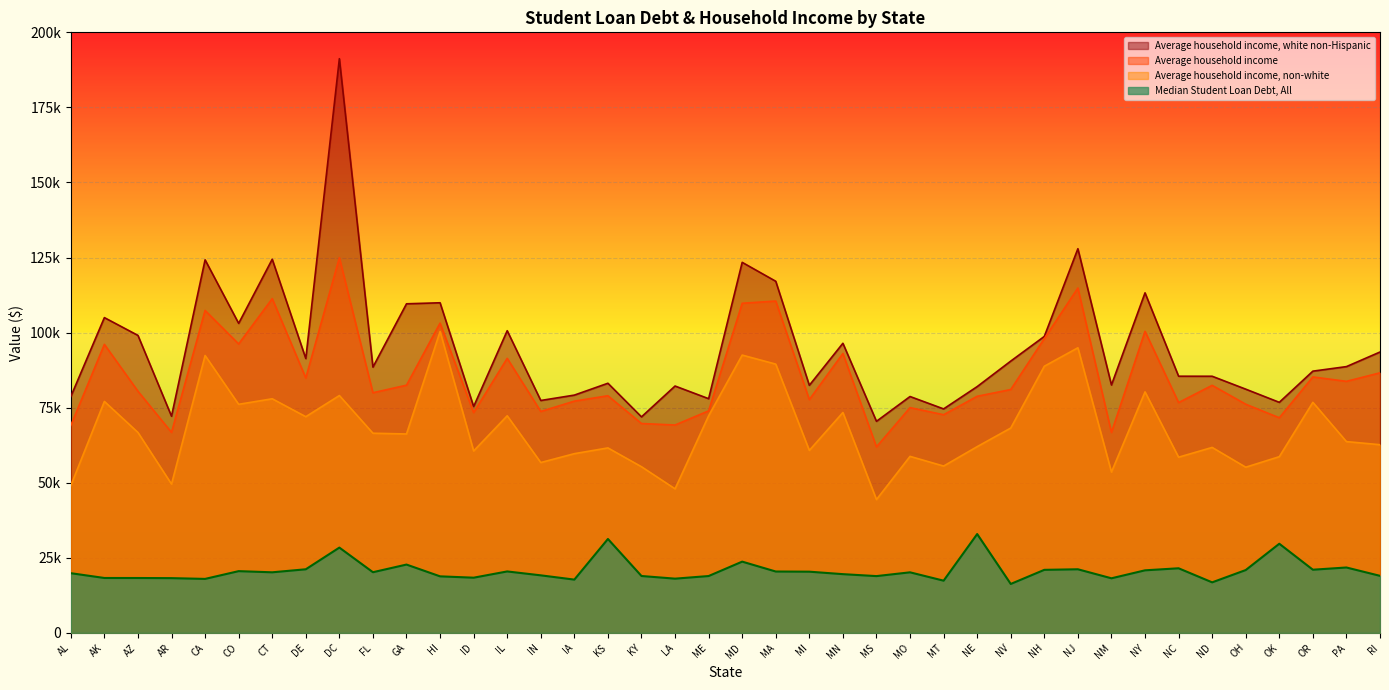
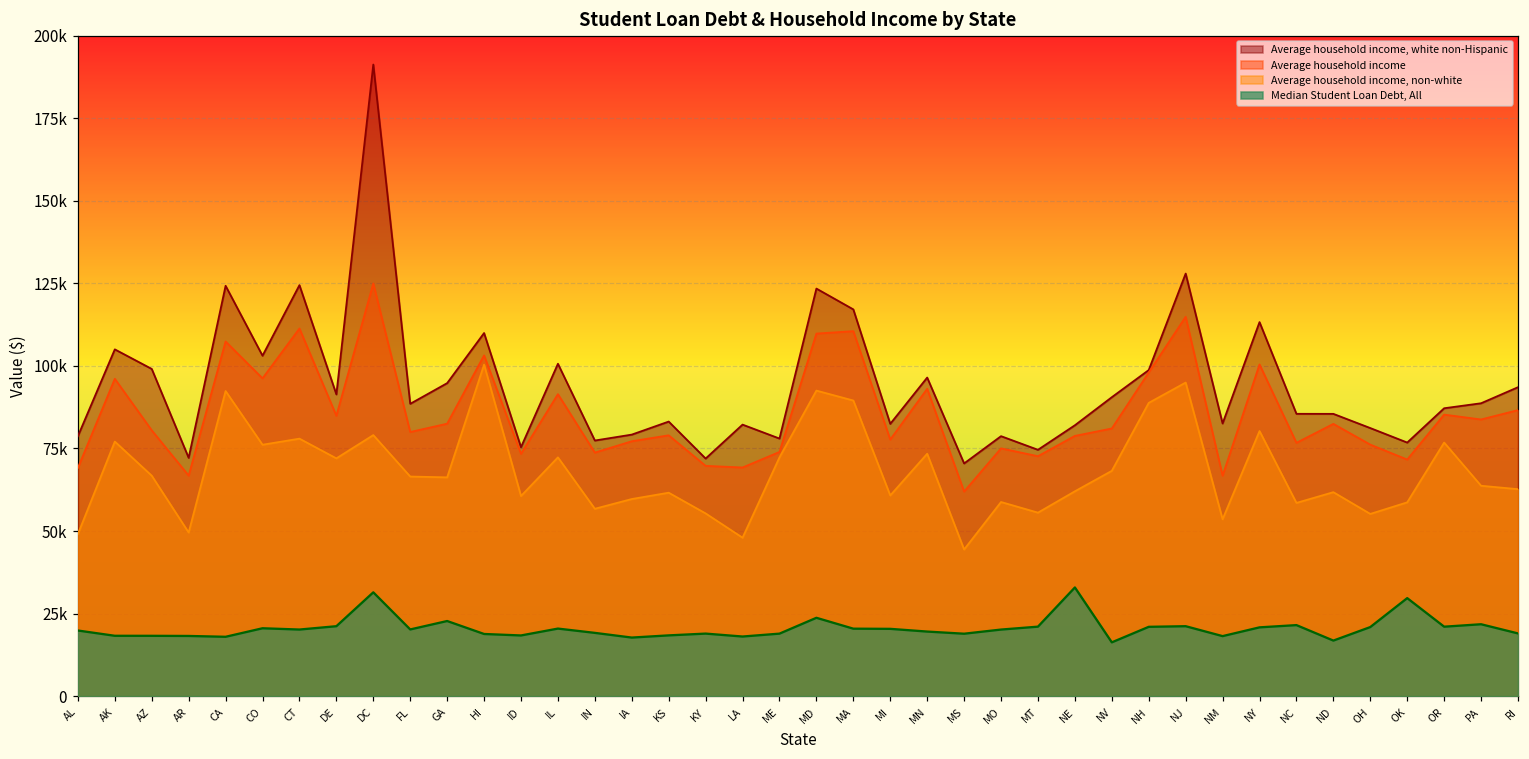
  {
    "Average household income, white non-Hispanic": {
      "AL": 79000,
      "AK": 105000,
      "AZ": 99000,
      "AR": 72000,
      "CA": 124000,
      "CO": 103000,
      "CT": 124000,
      "DE": 91000,
      "DC": 191000,
      "FL": 89000,
-     "GA": 110000,
+     "GA": 95000,
      "HI": 110000,
      "ID": 75000,
      "IL": 101000,
      "IN": 77000,
      "IA": 79000,
      "KS": 83000,
      "KY": 72000,
      "LA": 82000,
      "ME": 78000,
      "MD": 123000,
      "MA": 117000,
      "MI": 82000,
      "MN": 96000,
      "MS": 70000,
      "MO": 79000,
      "MT": 75000,
      "NE": 82000,
      "NV": 91000,
      "NJ": 128000,
      "NM": 83000,
      "NY": 113000,
      "NC": 85000,
      "ND": 85000,
      "OH": 81000,
      "OK": 77000,
      "OR": 87000,
      "PA": 89000,
      "RI": 94000
    },
    "Median Student Loan Debt, All": {
      "AL": 20000,
      "AK": 18000,
      "AZ": 18000,
      "AR": 18000,
      "CA": 18000,
      "CO": 21000,
      "CT": 20000,
      "DE": 21000,
-     "DC": 28000,
+     "DC": 31000,
      "FL": 20000,
      "GA": 23000,
      "HI": 19000,
      "ID": 18000,
      "IL": 20000,
      "IN": 19000,
      "IA": 18000,
-     "KS": 31000,
+     "KS": 18000,
      "KY": 19000,
      "LA": 18000,
      "ME": 19000,
      "MD": 24000,
      "MA": 20000,
      "MI": 20000,
      "MN": 20000,
      "MS": 19000,
      "MO": 20000,
-     "MT": 17000,
+     "MT": 21000,
      "NE": 33000,
      "NV": 16000,
      "NH": 21000,
      "NJ": 21000,
      "NM": 18000,
      "NY": 21000,
      "NC": 22000,
      "ND": 17000,
      "OH": 21000,
      "OK": 30000,
      "OR": 21000,
      "PA": 22000,
      "RI": 19000
    }
  }
